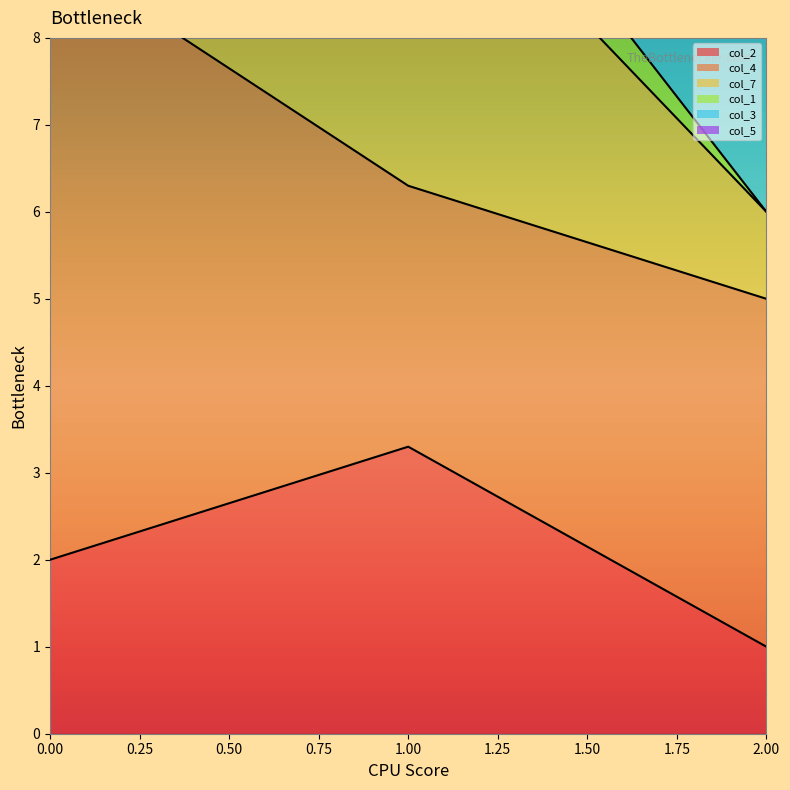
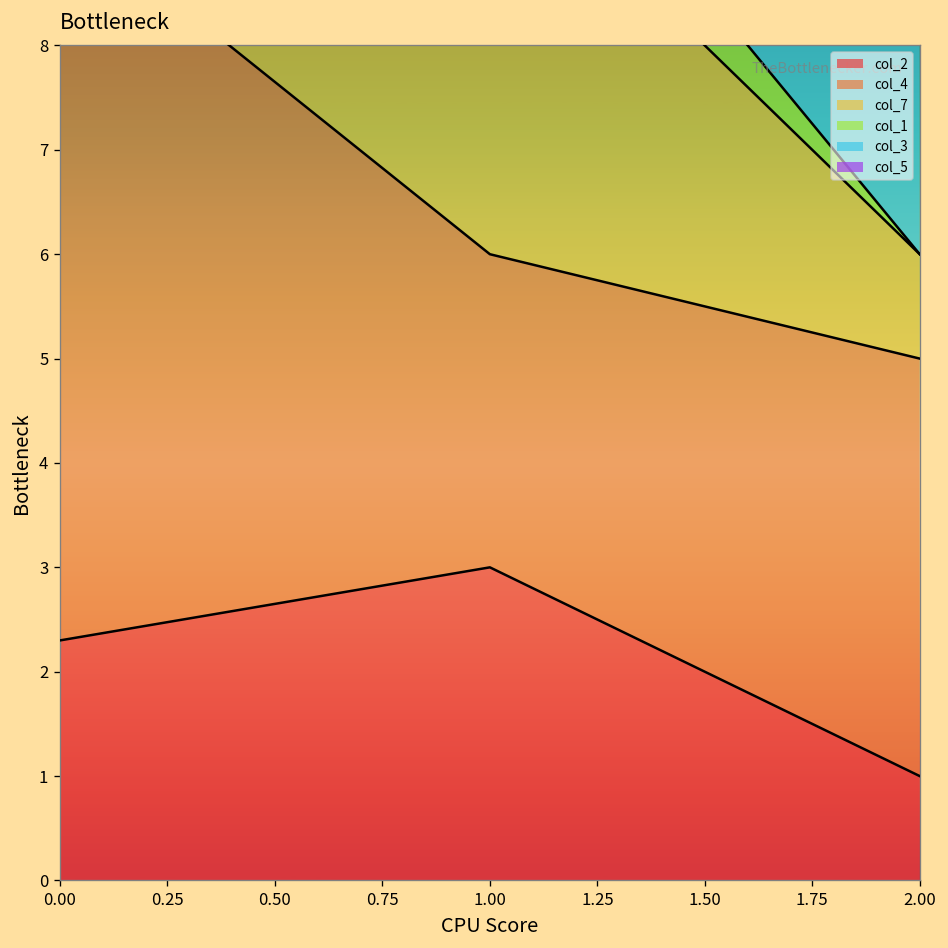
  {
    "col_2": {
-     "0.00": 2.0,
-     "1.00": 3.3,
+     "0.00": 2.3,
+     "1.00": 3.0,
      "2.00": 1.0
    },
    "col_4": {
      "1.00": 3.0,
      "2.00": 4.0
    }
  }
